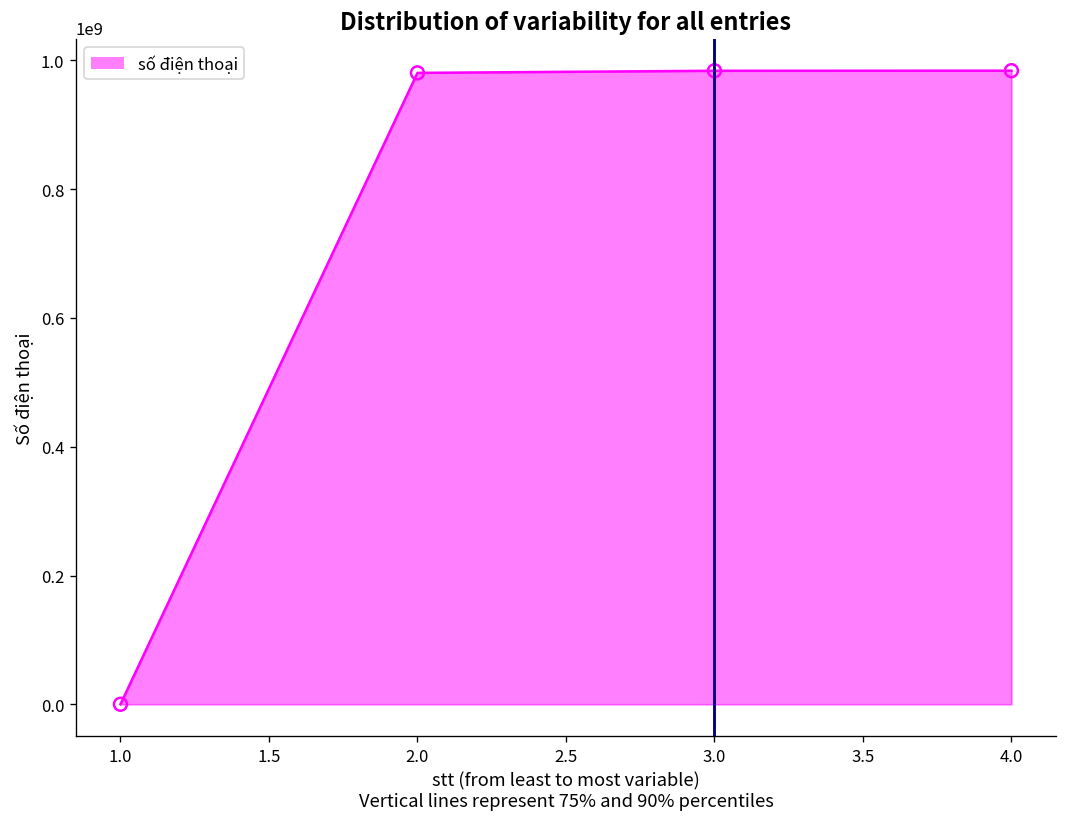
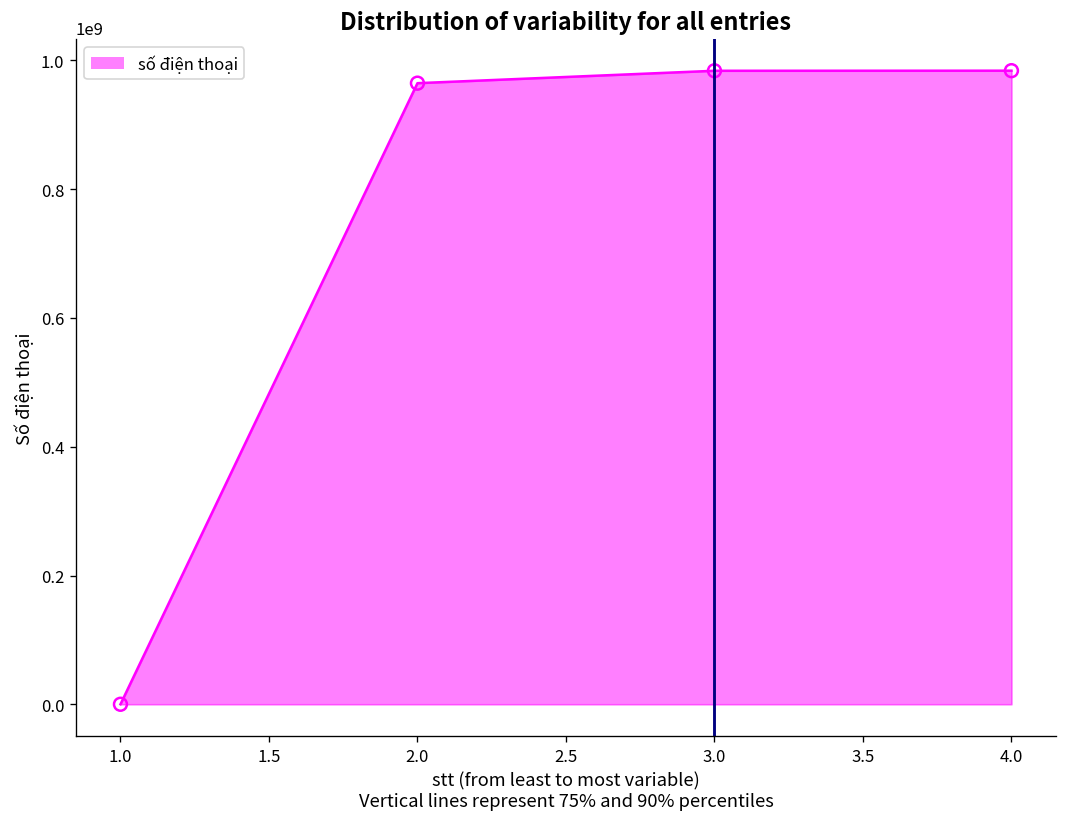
  {
    "1.0": 0,
-   "2.0": 980000000,
+   "2.0": 960000000,
    "3.0": 980000000,
    "4.0": 980000000
  }
